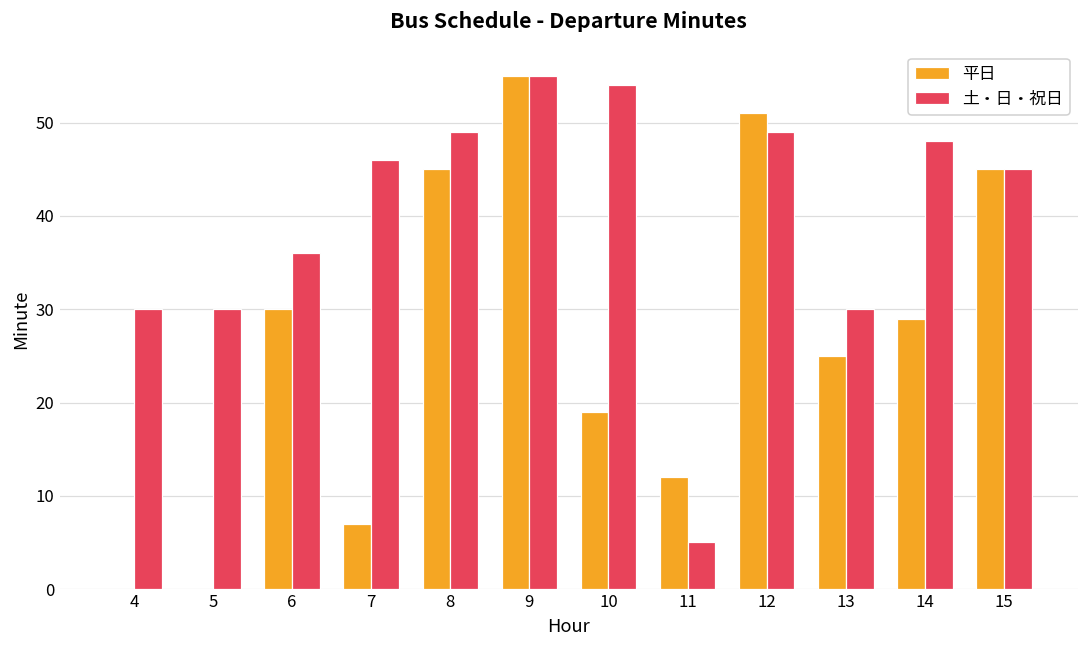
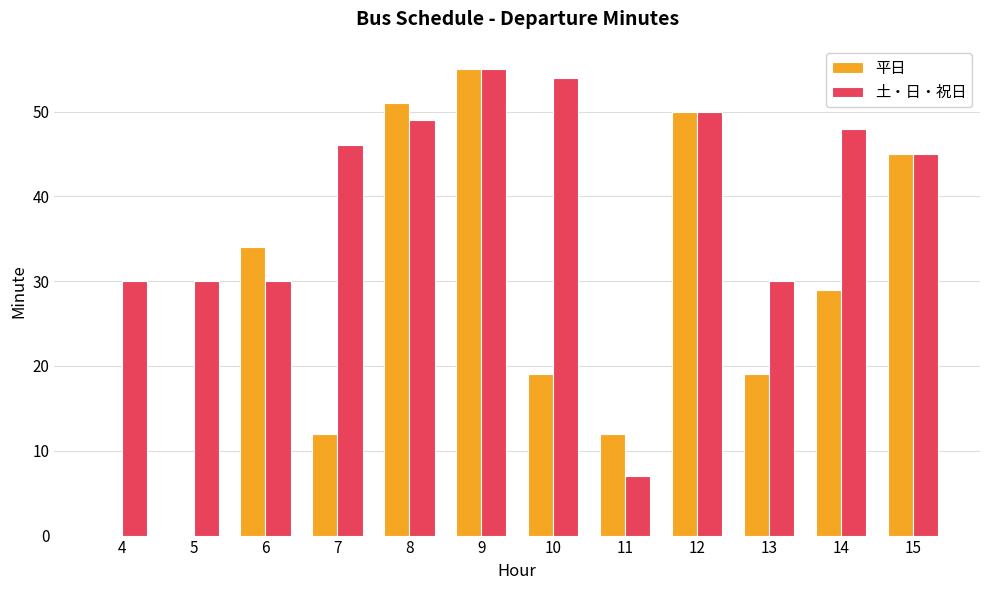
  {
    "平日": {
      "4": 0,
      "5": 0,
-     "6": 30,
-     "7": 7,
-     "8": 45,
+     "6": 34,
+     "7": 12,
+     "8": 51,
      "9": 55,
      "10": 19,
      "11": 12,
-     "12": 51,
-     "13": 25,
+     "12": 50,
+     "13": 19,
      "14": 29,
      "15": 45
    },
    "土・日・祝日": {
      "4": 30,
      "5": 30,
-     "6": 36,
+     "6": 30,
      "7": 46,
      "8": 49,
      "9": 55,
      "10": 54,
-     "11": 5,
-     "12": 49,
+     "11": 7,
+     "12": 50,
      "13": 30,
      "14": 48,
      "15": 45
    }
  }
